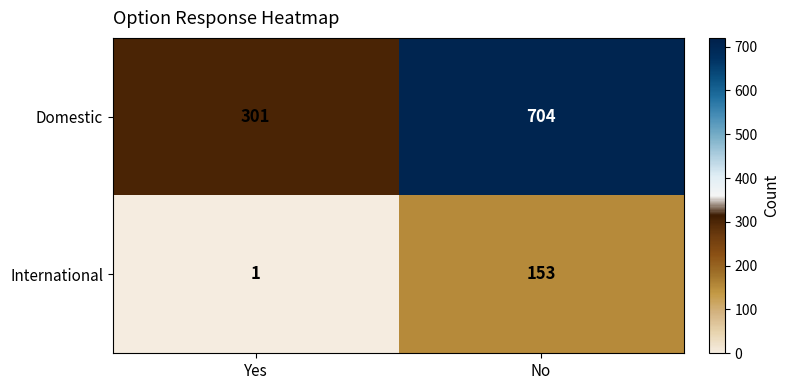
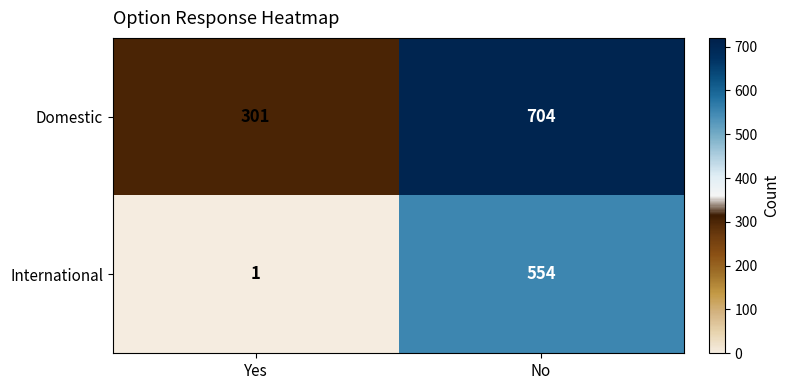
  {
    "Domestic": {
      "Yes": 301,
      "No": 704
    },
    "International": {
      "Yes": 1,
-     "No": 153
+     "No": 554
    }
  }
